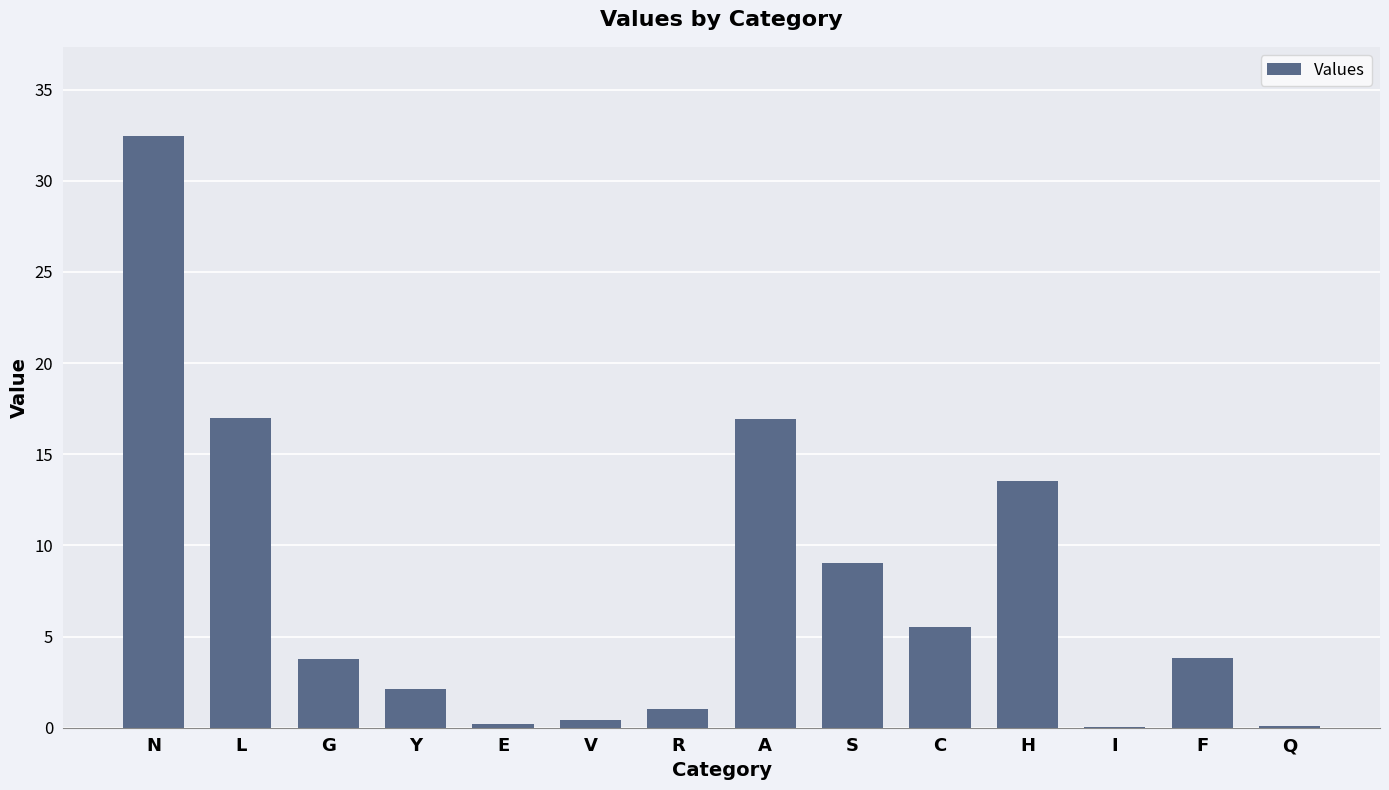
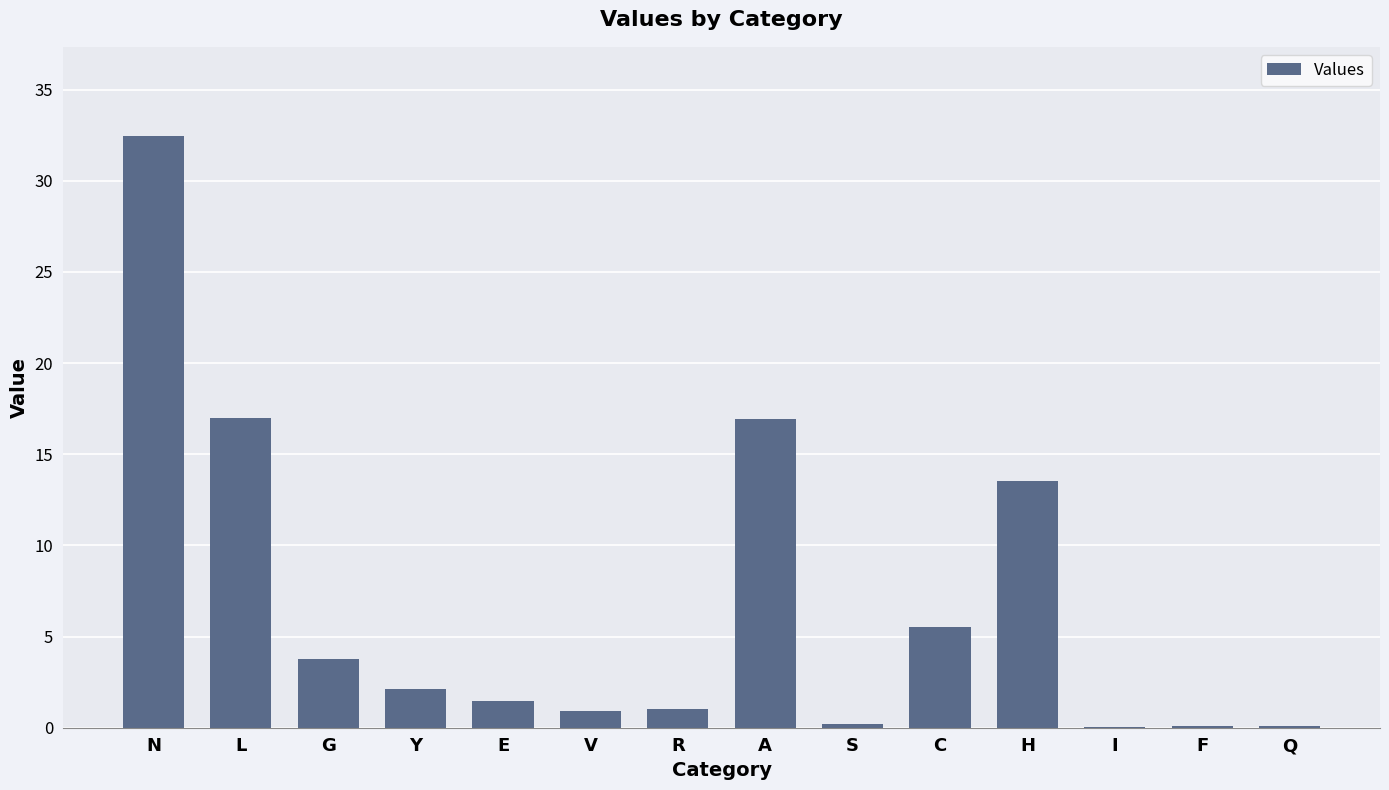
  {
    "N": 32.5,
    "L": 17.0,
    "G": 3.8,
    "Y": 2.2,
-   "E": 0.2,
-   "V": 0.4,
+   "E": 1.5,
+   "V": 0.9,
    "R": 1.1,
    "A": 16.9,
-   "S": 9.0,
+   "S": 0.2,
    "C": 5.6,
    "H": 13.5,
-   "F": 3.8
+   "F": 0.1
  }
